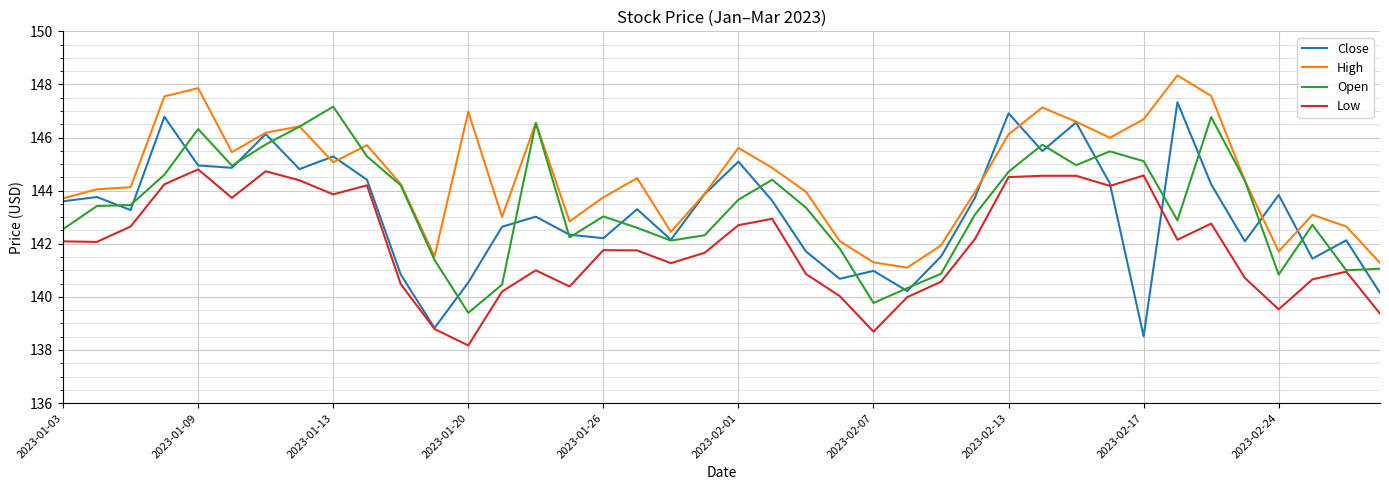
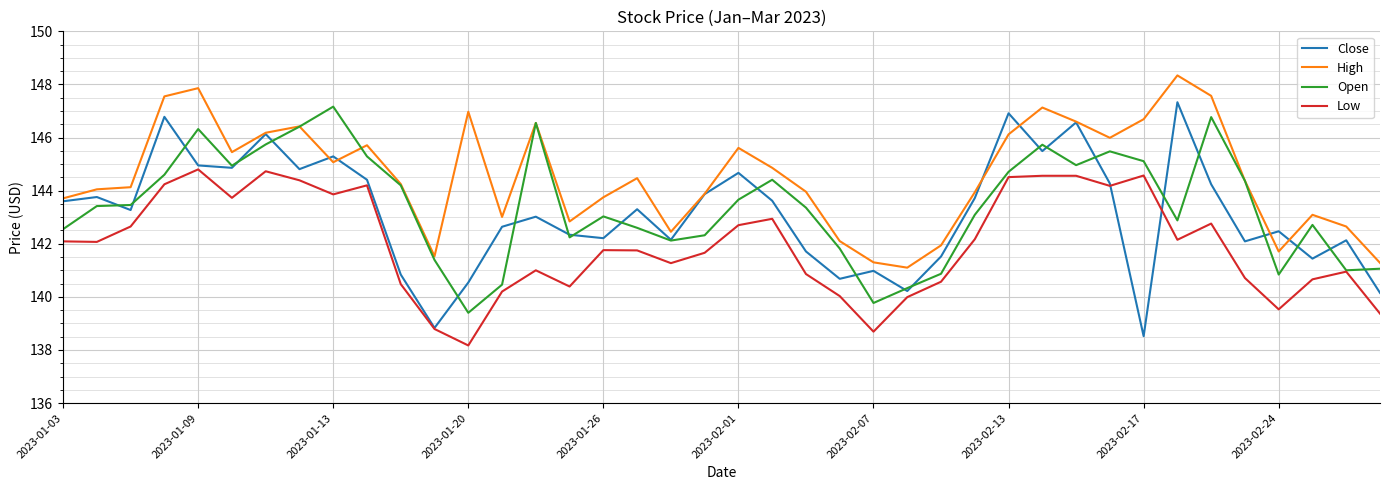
  {
    "Close": {
      "2023-01-03": 143.6,
      "2023-01-09": 144.9,
      "2023-01-13": 145.3,
      "2023-01-20": 140.5,
      "2023-01-26": 142.2,
-     "2023-02-01": 145.1,
+     "2023-02-01": 144.7,
      "2023-02-07": 141.0,
      "2023-02-13": 146.9,
      "2023-02-17": 138.5,
-     "2023-02-24": 143.8
+     "2023-02-24": 142.5
    },
    "High": {
      "2023-01-03": 143.7,
      "2023-01-09": 147.9,
      "2023-01-13": 145.1,
      "2023-01-20": 147.0,
      "2023-01-26": 143.8,
      "2023-02-01": 145.6,
      "2023-02-07": 141.3,
      "2023-02-13": 146.1,
      "2023-02-17": 146.7,
      "2023-02-24": 141.7
    },
    "Open": {
      "2023-01-03": 142.6,
      "2023-01-09": 146.3,
      "2023-01-13": 147.2,
      "2023-01-20": 139.4,
      "2023-01-26": 143.0,
      "2023-02-01": 143.7,
      "2023-02-07": 139.8,
      "2023-02-13": 144.7,
      "2023-02-17": 145.1,
      "2023-02-24": 140.8
    },
    "Low": {
      "2023-01-03": 142.1,
      "2023-01-09": 144.8,
      "2023-01-13": 143.9,
      "2023-01-20": 138.2,
      "2023-01-26": 141.8,
      "2023-02-01": 142.7,
      "2023-02-07": 138.7,
      "2023-02-13": 144.5,
      "2023-02-17": 144.6,
      "2023-02-24": 139.5
    }
  }
